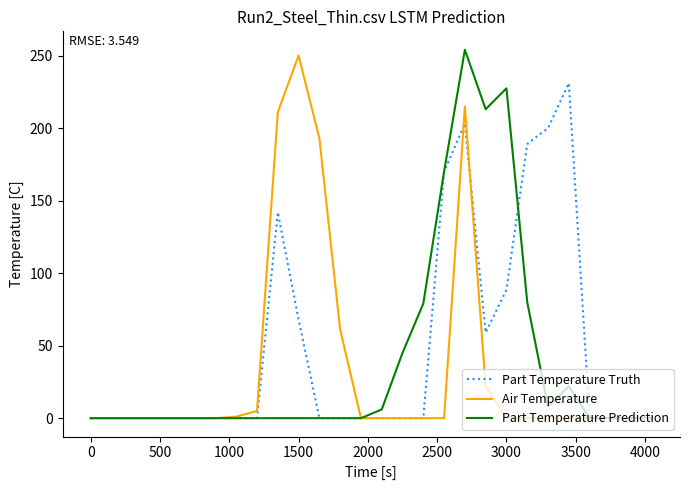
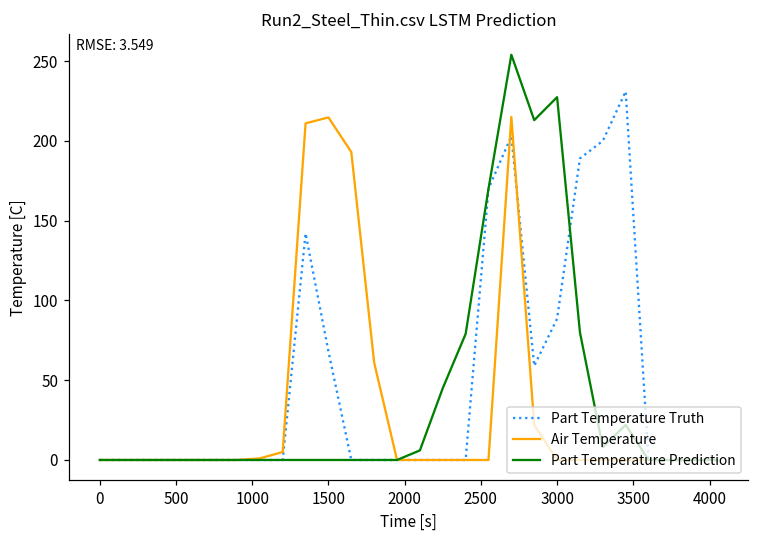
  {
    "Part Temperature Truth": {
      "1500": 68,
      "3000": 89
    },
    "Air Temperature": {
-     "1500": 250
+     "1500": 215
    },
    "Part Temperature Prediction": {
      "1500": 0,
      "3000": 227
    }
  }
